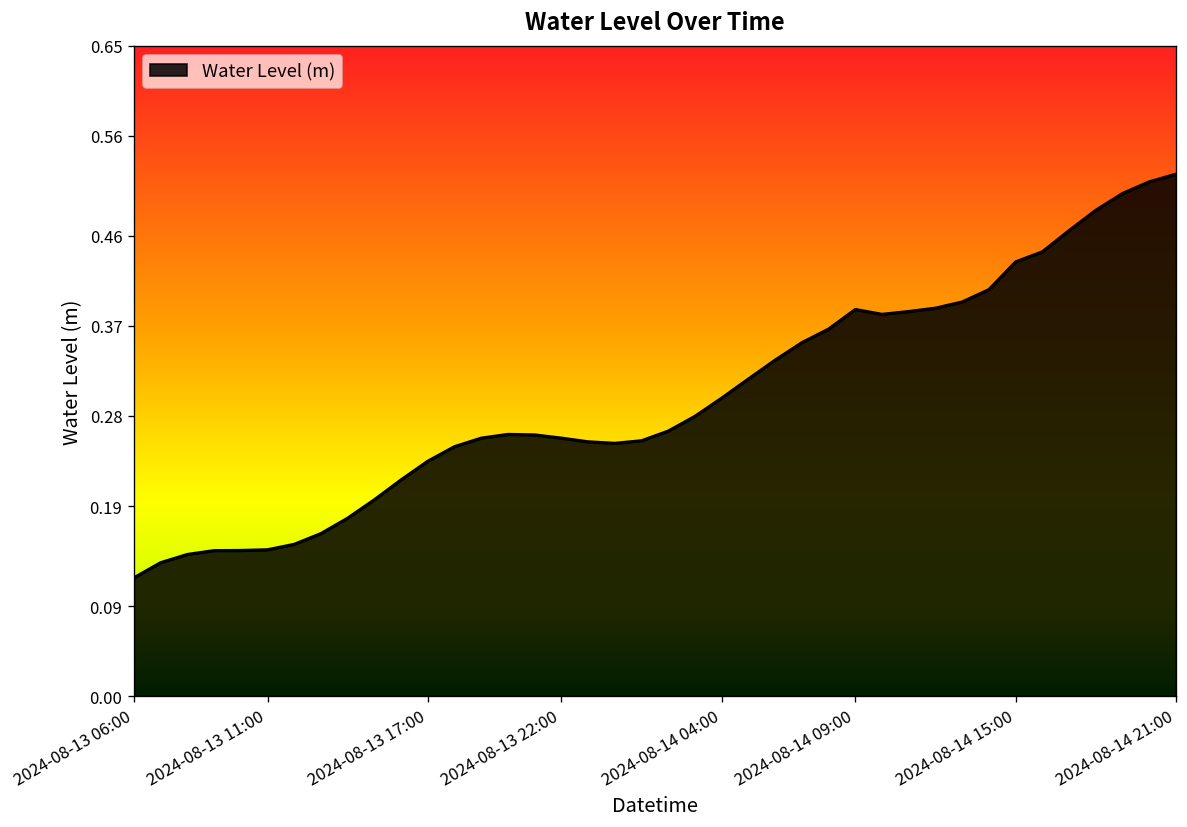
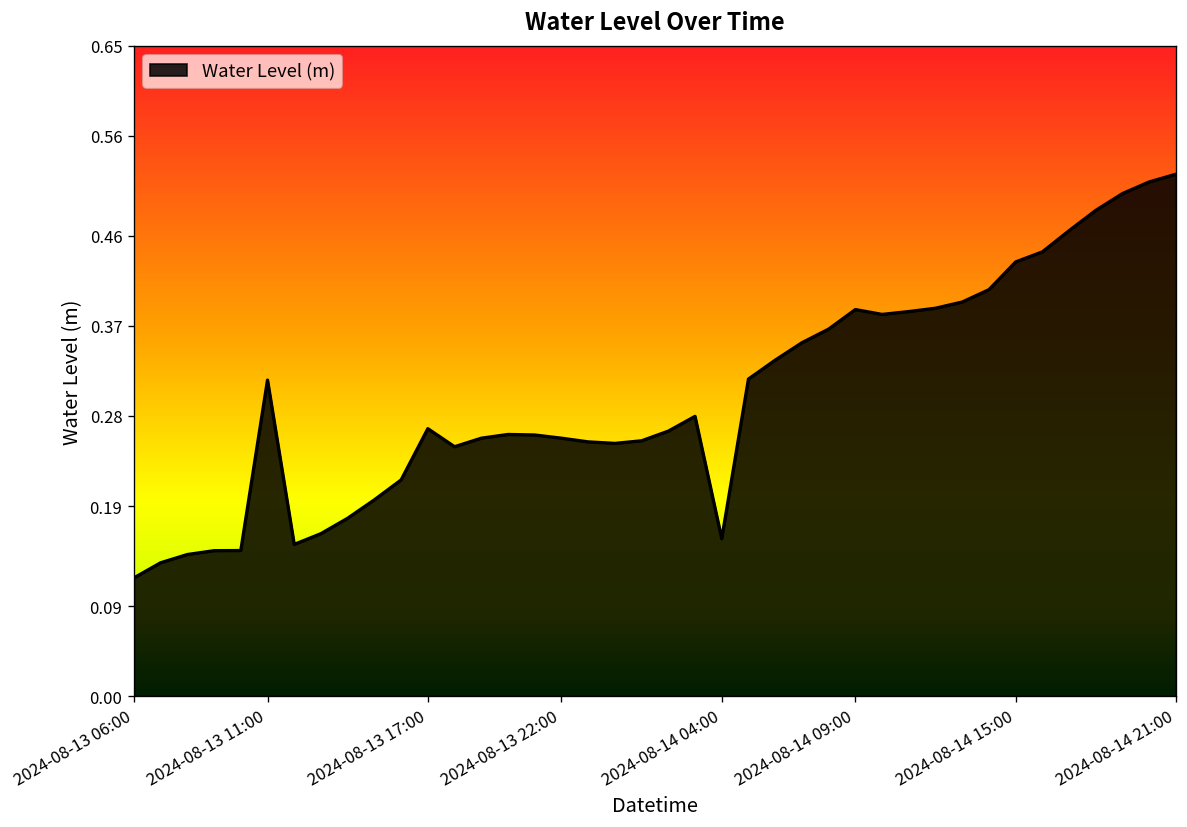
  {
    "2024-08-13 06:00": 0.12,
-   "2024-08-13 11:00": 0.15,
-   "2024-08-13 17:00": 0.23,
+   "2024-08-13 11:00": 0.32,
+   "2024-08-13 17:00": 0.27,
    "2024-08-13 22:00": 0.26,
-   "2024-08-14 04:00": 0.30,
+   "2024-08-14 04:00": 0.16,
    "2024-08-14 09:00": 0.39,
    "2024-08-14 15:00": 0.43,
    "2024-08-14 21:00": 0.52
  }
